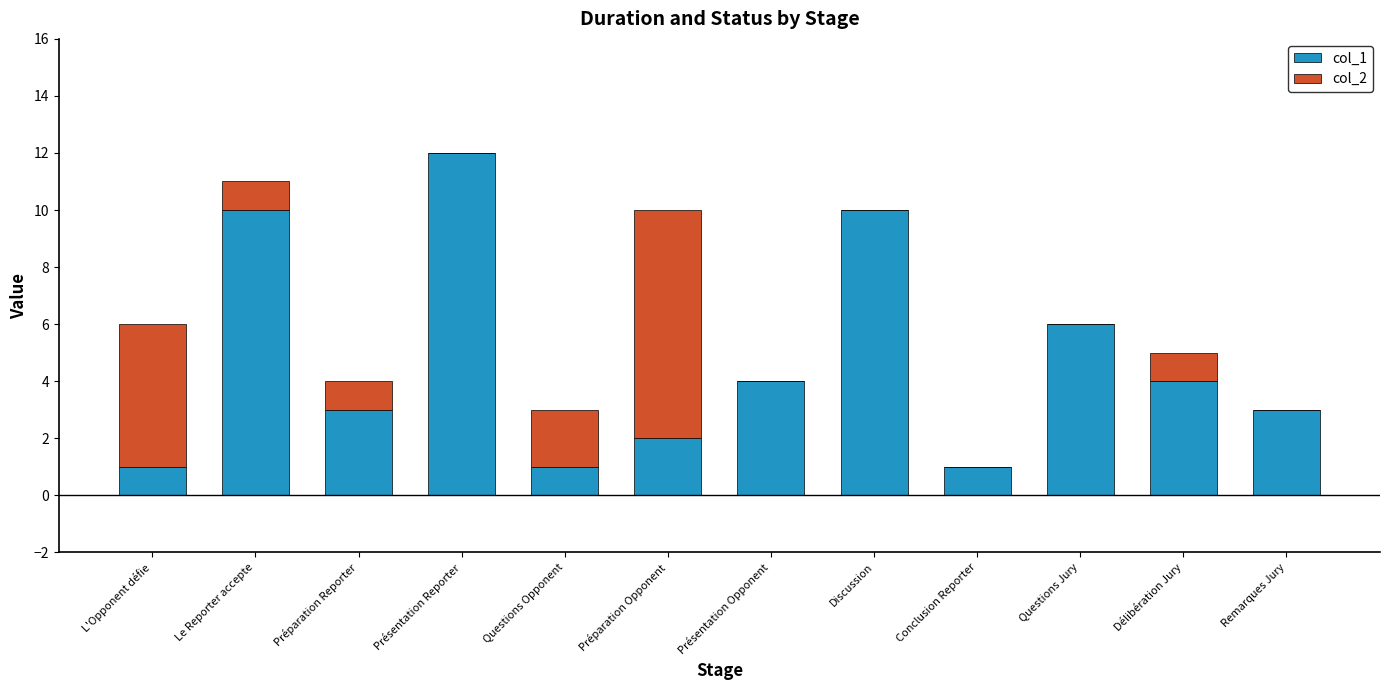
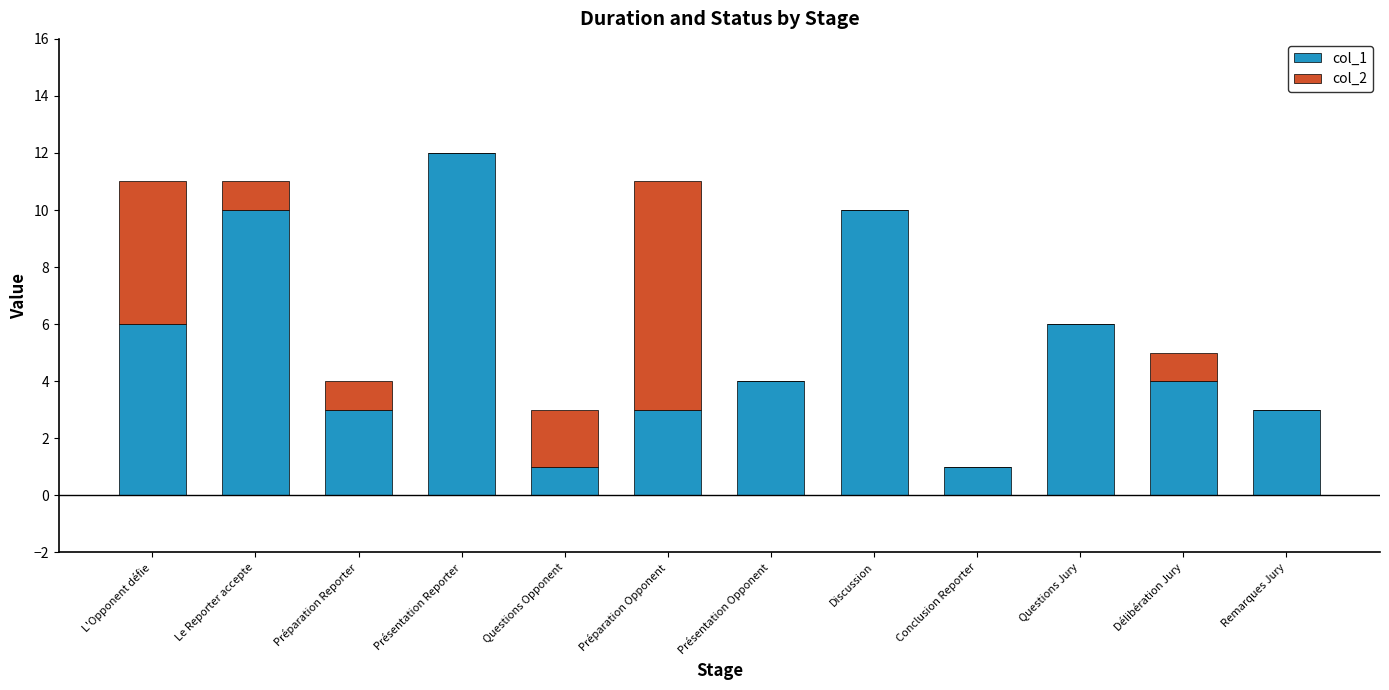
  {
    "col_1": {
-     "L'Opponent défie": 1,
+     "L'Opponent défie": 6,
      "Le Reporter accepte": 10,
      "Préparation Reporter": 3,
      "Présentation Reporter": 12,
      "Questions Opponent": 1,
-     "Préparation Opponent": 2,
+     "Préparation Opponent": 3,
      "Présentation Opponent": 4,
      "Discussion": 10,
      "Conclusion Reporter": 1,
      "Questions Jury": 6,
      "Délibération Jury": 4,
      "Remarques Jury": 3
    },
    "col_2": {
      "L'Opponent défie": 5,
      "Le Reporter accepte": 1,
      "Préparation Reporter": 1,
      "Présentation Reporter": 0,
      "Questions Opponent": 2,
      "Préparation Opponent": 8,
      "Présentation Opponent": 0,
      "Discussion": 0,
      "Conclusion Reporter": 0,
      "Questions Jury": 0,
      "Délibération Jury": 1,
      "Remarques Jury": 0
    }
  }
